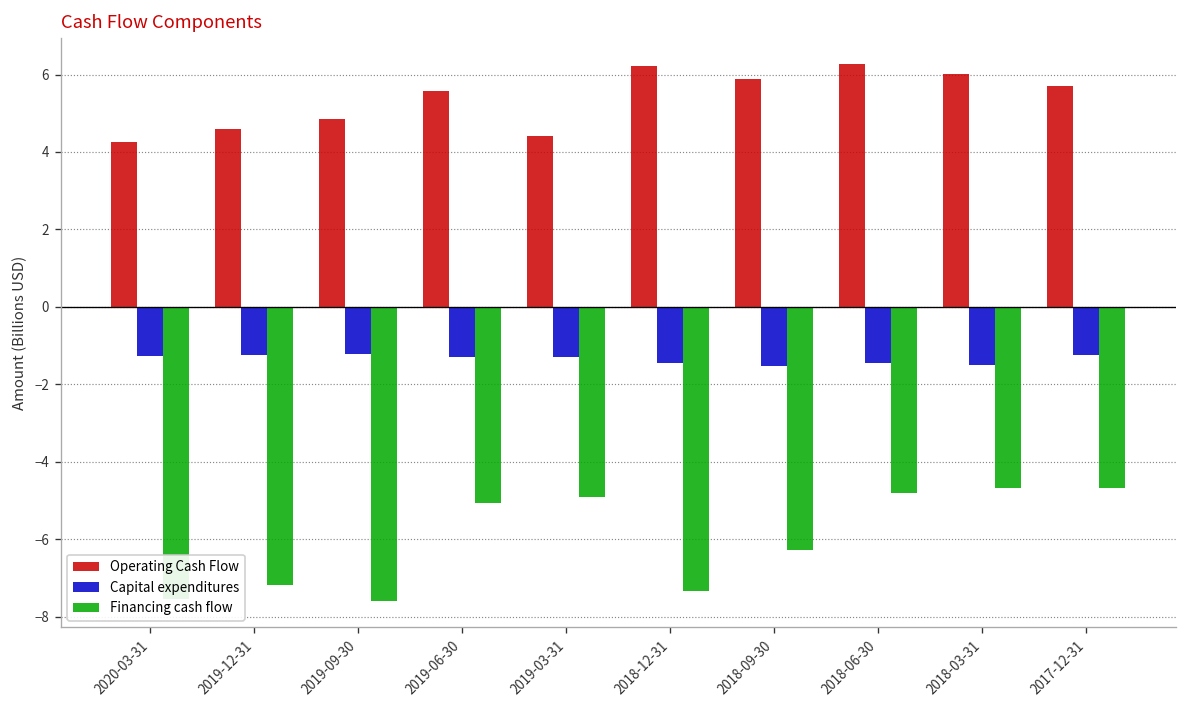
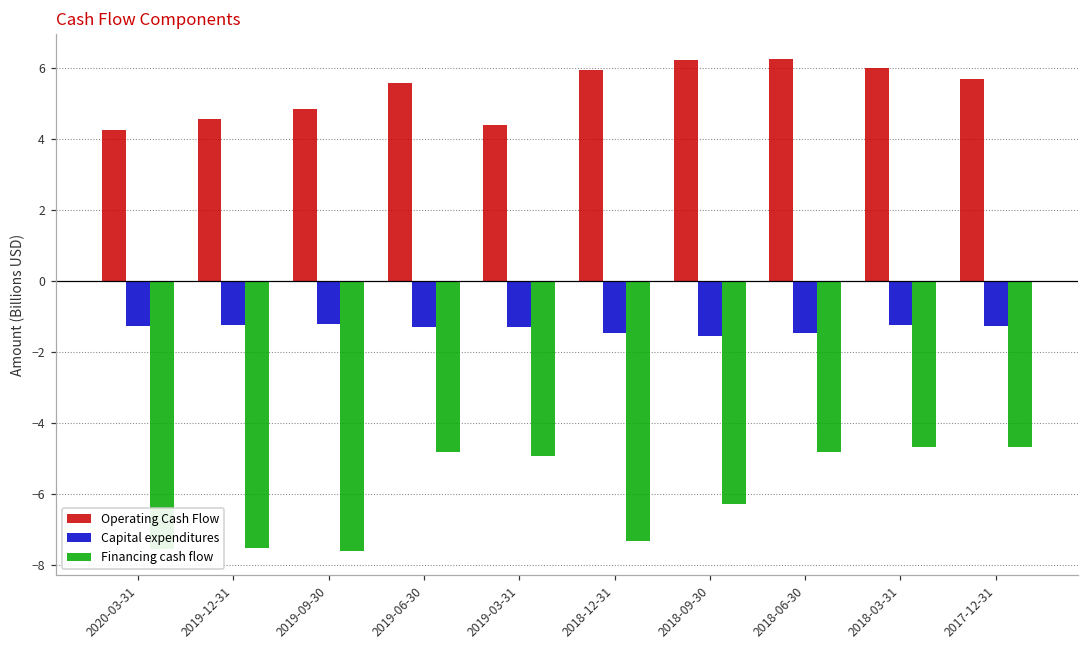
  {
    "Operating Cash Flow": {
      "2020-03-31": 4.3,
      "2019-12-31": 4.6,
      "2019-09-30": 4.9,
      "2019-06-30": 5.6,
      "2019-03-31": 4.4,
-     "2018-12-31": 6.2,
-     "2018-09-30": 5.9,
+     "2018-12-31": 6.0,
+     "2018-09-30": 6.2,
      "2018-06-30": 6.3,
      "2018-03-31": 6.0,
      "2017-12-31": 5.7
    },
    "Capital expenditures": {
      "2020-03-31": -1.3,
      "2019-12-31": -1.2,
      "2019-09-30": -1.2,
      "2019-06-30": -1.3,
      "2019-03-31": -1.3,
      "2018-12-31": -1.5,
      "2018-09-30": -1.5,
      "2018-06-30": -1.5,
-     "2018-03-31": -1.5,
+     "2018-03-31": -1.2,
      "2017-12-31": -1.3
    },
    "Financing cash flow": {
-     "2019-12-31": -7.2,
+     "2019-12-31": -7.5,
      "2019-09-30": -7.6,
-     "2019-06-30": -5.1,
+     "2019-06-30": -4.8,
      "2019-03-31": -4.9,
      "2018-12-31": -7.3,
      "2018-09-30": -6.3,
      "2018-06-30": -4.8,
      "2018-03-31": -4.7,
      "2017-12-31": -4.7
    }
  }
